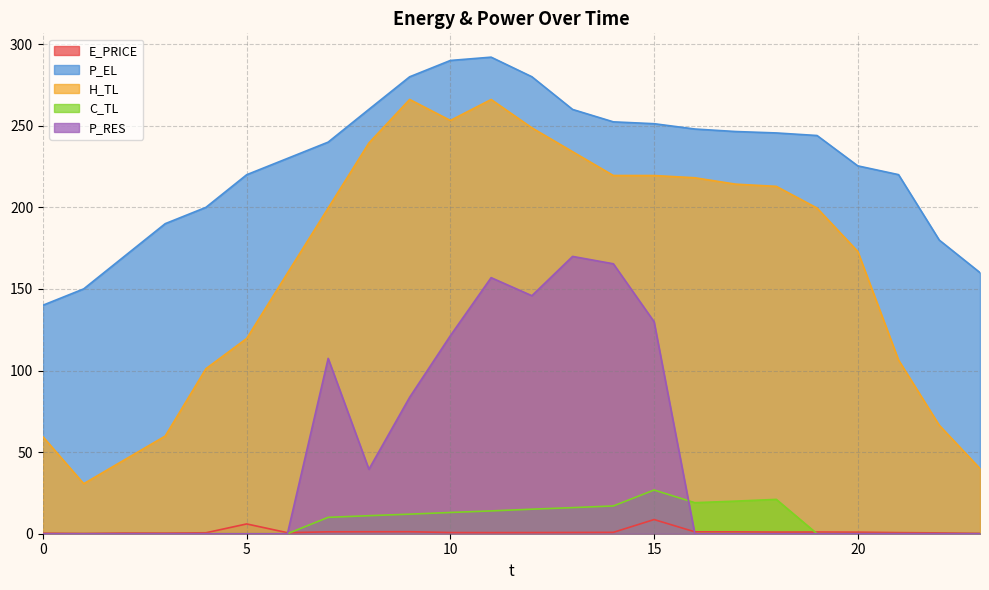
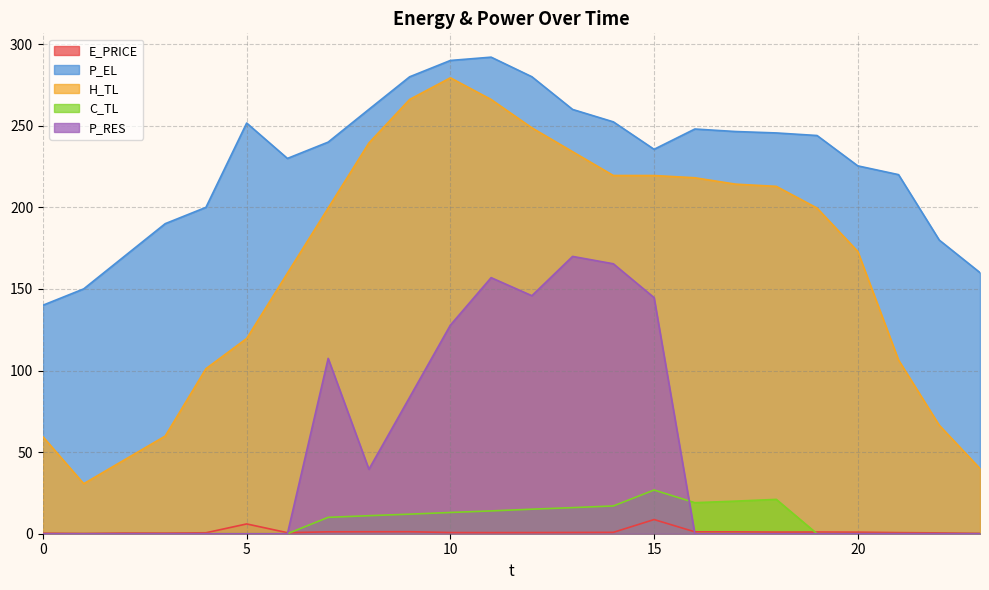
  {
    "E_PRICE": {
      "5": 6,
      "10": 1,
      "15": 9
    },
    "P_EL": {
      "0": 140,
-     "5": 220,
+     "5": 252,
      "10": 290,
-     "15": 251,
+     "15": 236,
      "20": 225
    },
    "H_TL": {
      "0": 59,
      "5": 120,
-     "10": 253,
+     "10": 279,
      "15": 219,
      "20": 173
    },
    "C_TL": {
      "10": 13,
      "15": 27
    },
    "P_RES": {
-     "10": 121,
-     "15": 130
+     "10": 128,
+     "15": 145
    }
  }
